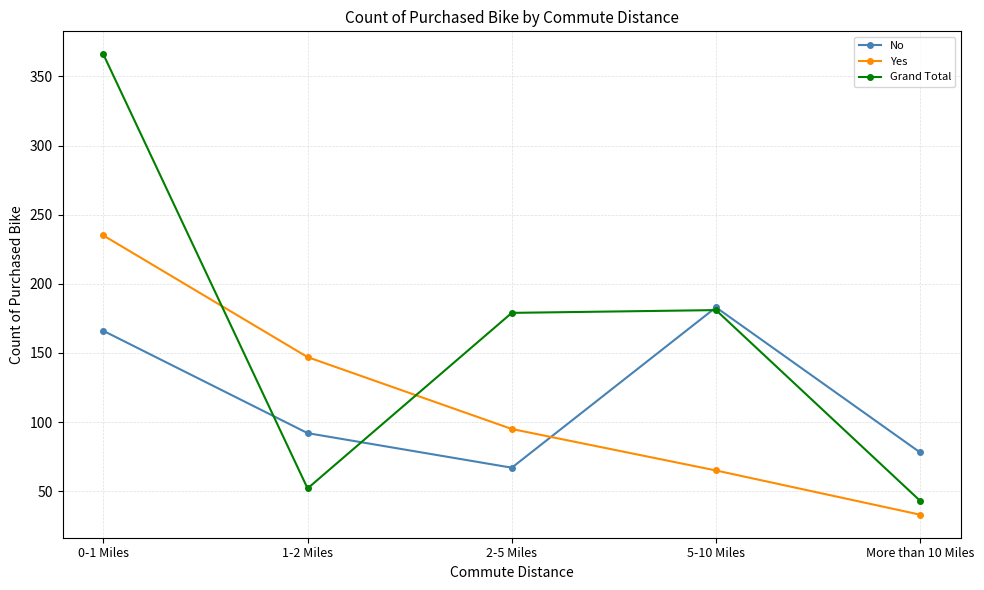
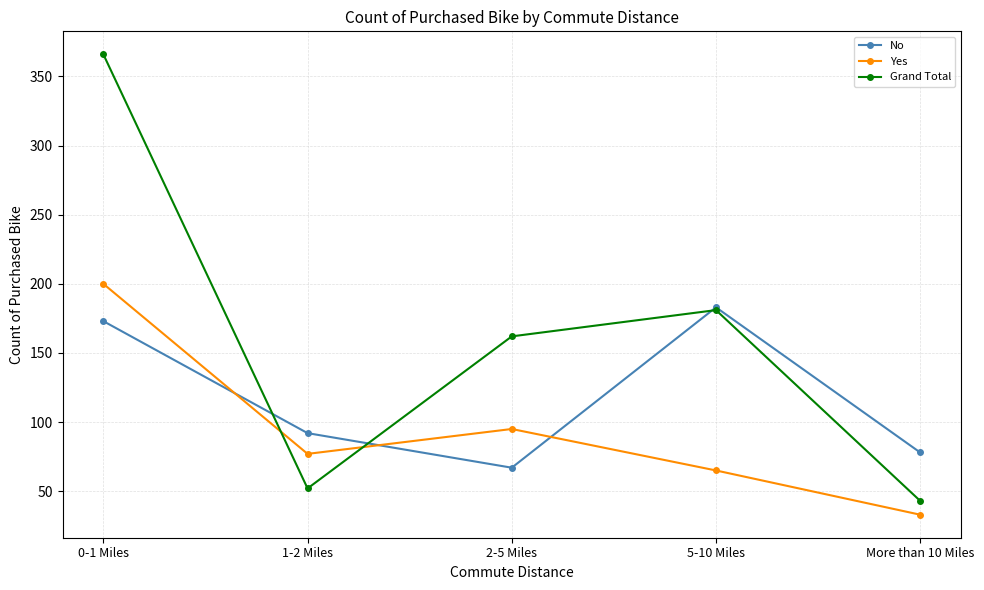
  {
    "No": {
-     "0-1 Miles": 166,
+     "0-1 Miles": 173,
      "1-2 Miles": 92,
      "2-5 Miles": 67,
      "5-10 Miles": 183,
      "More than 10 Miles": 78
    },
    "Yes": {
-     "0-1 Miles": 235,
-     "1-2 Miles": 147,
+     "0-1 Miles": 200,
+     "1-2 Miles": 77,
      "2-5 Miles": 95,
      "5-10 Miles": 65,
      "More than 10 Miles": 33
    },
    "Grand Total": {
      "0-1 Miles": 366,
      "1-2 Miles": 52,
-     "2-5 Miles": 179,
+     "2-5 Miles": 162,
      "5-10 Miles": 181,
      "More than 10 Miles": 43
    }
  }
